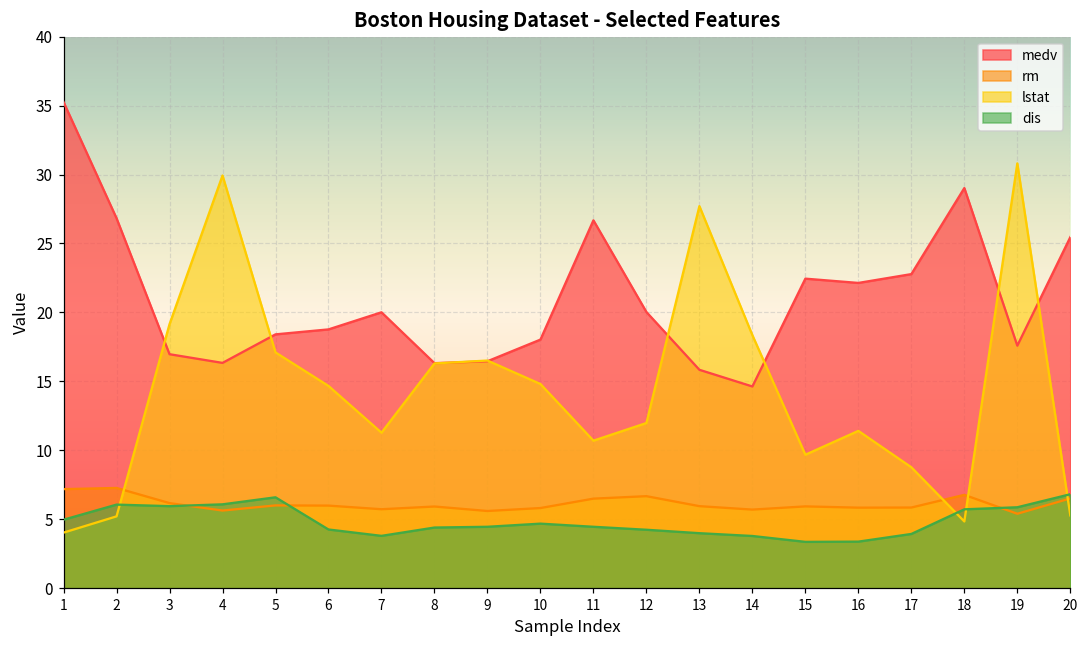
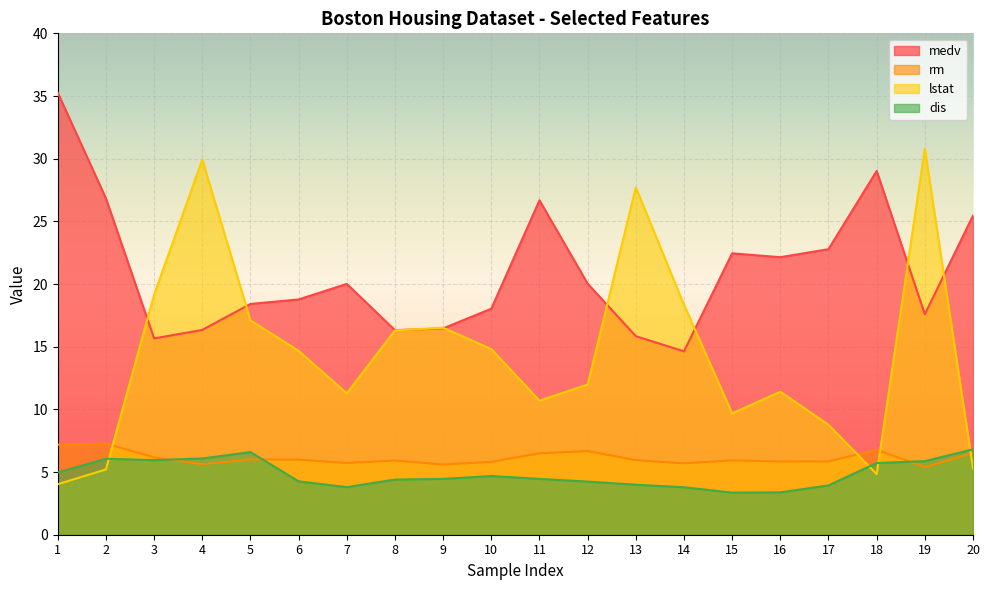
  {
    "medv": {
      "1": 35.3,
      "2": 26.8,
-     "3": 17.0,
+     "3": 15.7,
      "4": 16.3,
      "5": 18.4,
      "6": 18.8,
      "7": 20.0,
      "10": 18.0,
      "11": 26.7,
      "12": 20.0,
      "13": 15.8,
      "14": 14.6,
      "15": 22.5,
      "16": 22.1,
      "17": 22.8,
      "18": 29.0,
      "19": 17.6,
      "20": 25.5
    },
    "rm": {
      "1": 7.2,
      "2": 7.3,
      "3": 6.2,
      "4": 5.6,
      "5": 6.0,
      "6": 6.0,
      "7": 5.7,
      "8": 5.9,
      "9": 5.6,
      "10": 5.8,
      "11": 6.5,
      "12": 6.7,
      "13": 6.0,
      "14": 5.7,
      "15": 5.9,
      "16": 5.8,
      "17": 5.9,
      "18": 6.8,
      "19": 5.4,
      "20": 6.5
    },
    "lstat": {
      "1": 4.0,
      "2": 5.2,
      "3": 19.2,
      "4": 29.9,
      "5": 17.1,
      "6": 14.7,
      "7": 11.3,
      "10": 14.8,
      "11": 10.7,
      "12": 12.0,
      "13": 27.7,
      "14": 18.4,
      "15": 9.7,
      "16": 11.4,
      "17": 8.8,
      "18": 4.8,
      "19": 30.8,
      "20": 5.3
    },
    "dis": {
      "1": 5.0,
      "2": 6.1,
      "3": 6.0,
      "4": 6.1,
      "5": 6.6,
      "6": 4.3,
      "7": 3.8,
      "8": 4.4,
      "9": 4.5,
      "10": 4.7,
      "11": 4.5,
      "12": 4.2,
      "13": 4.0,
      "14": 3.8,
      "15": 3.4,
      "16": 3.4,
      "17": 3.9,
      "18": 5.7,
      "19": 5.9,
      "20": 6.8
    }
  }
